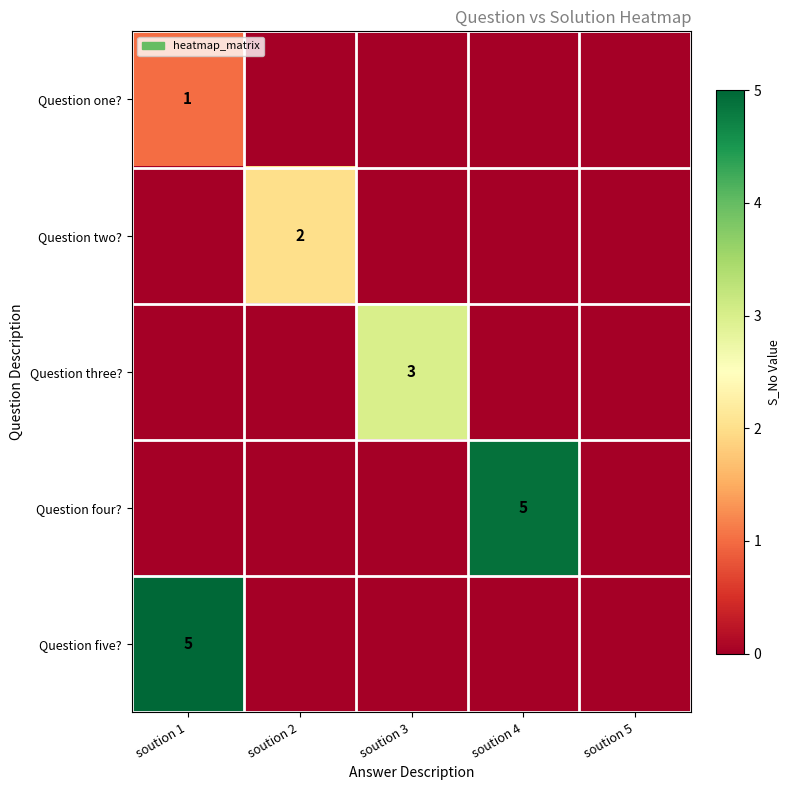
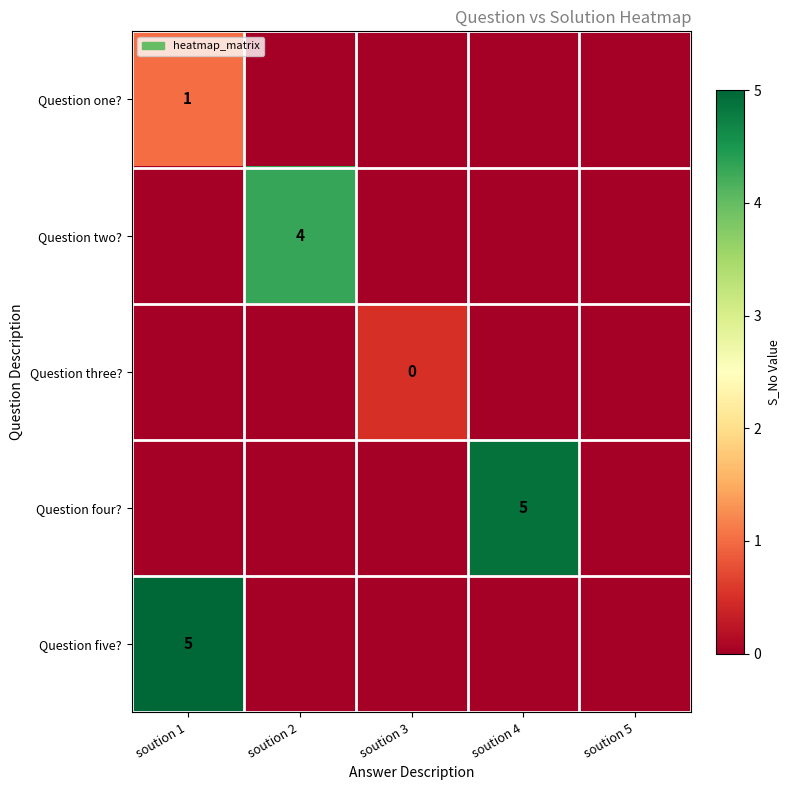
  {
    "Question one?": {
      "soution 1": 1
    },
    "Question two?": {
-     "soution 2": 2
+     "soution 2": 4
    },
    "Question three?": {
-     "soution 3": 3
+     "soution 3": 0
    },
    "Question four?": {
      "soution 4": 5
    },
    "Question five?": {
      "soution 1": 5
    }
  }
